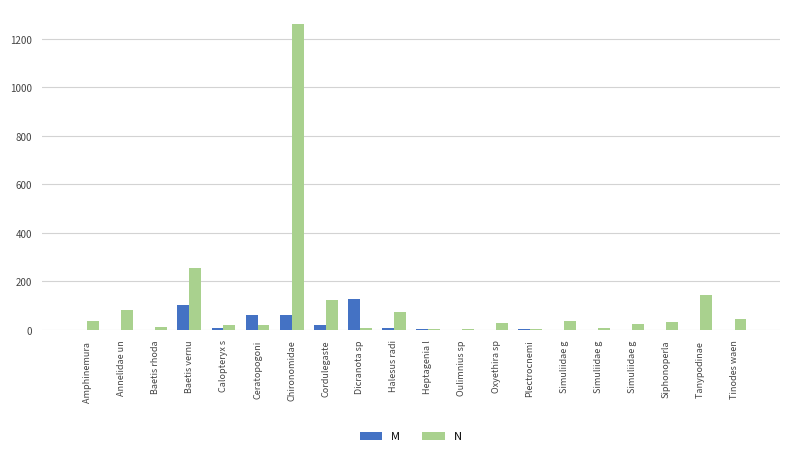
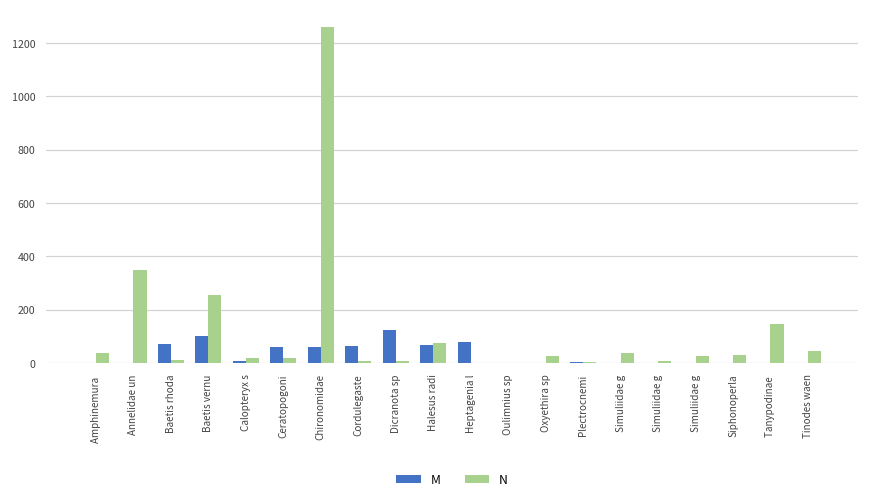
  {
    "M": {
-     "Baetis rhoda": 0,
+     "Baetis rhoda": 70,
      "Baetis vernu": 100,
      "Ceratopogoni": 60,
      "Chironomidae": 60,
-     "Cordulegaste": 20,
+     "Cordulegaste": 60,
      "Dicranota sp": 130,
-     "Halesus radi": 10,
-     "Heptagenia l": 0
+     "Halesus radi": 70,
+     "Heptagenia l": 80
    },
    "N": {
      "Amphinemura": 40,
-     "Annelidae un": 80,
+     "Annelidae un": 350,
      "Baetis rhoda": 10,
      "Baetis vernu": 250,
      "Calopteryx s": 20,
      "Ceratopogoni": 20,
      "Chironomidae": 1260,
-     "Cordulegaste": 120,
+     "Cordulegaste": 10,
      "Halesus radi": 70,
      "Oxyethira sp": 30,
      "Siphonoperla": 30,
      "Tanypodinae": 150,
      "Tinodes waen": 40
    }
  }
